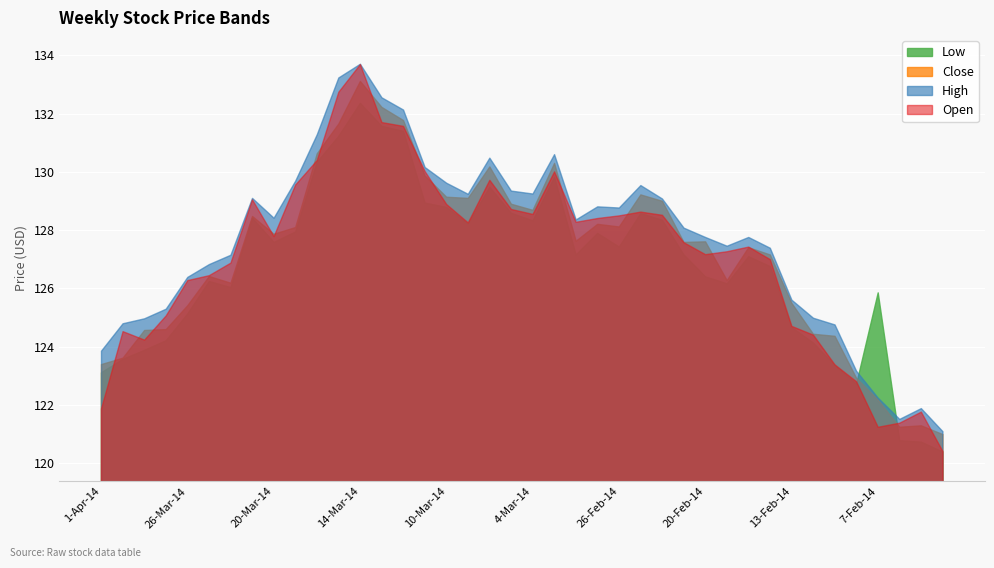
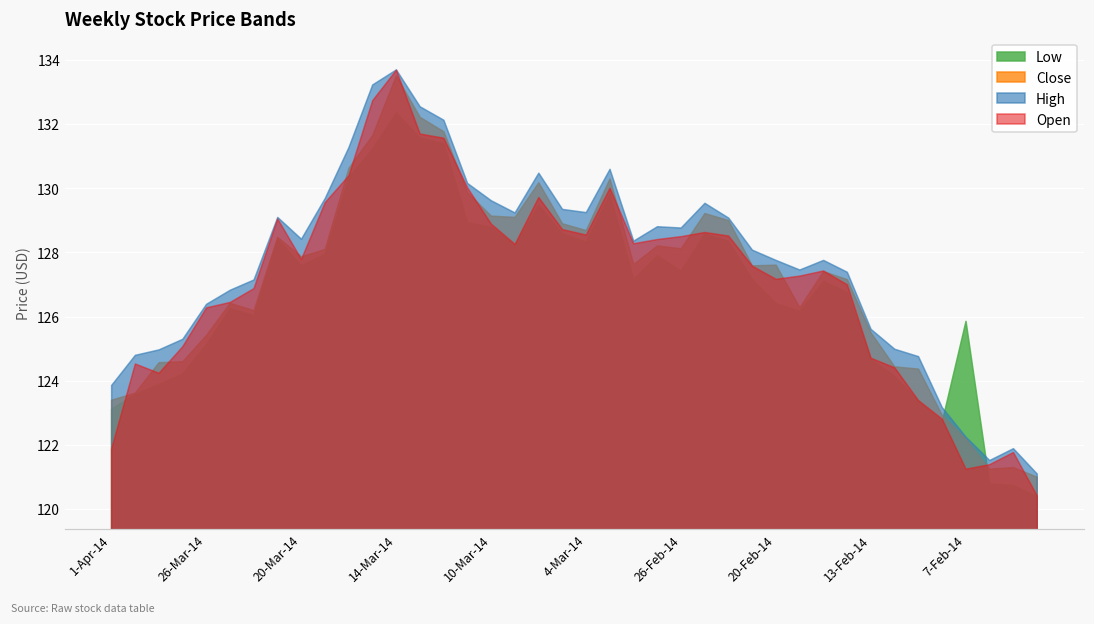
  {
    "Low": {
      "1-Apr-14": 123.1,
      "26-Mar-14": 125.1,
      "20-Mar-14": 127.6,
      "14-Mar-14": 132.4,
      "10-Mar-14": 128.8,
      "4-Mar-14": 128.3,
      "26-Feb-14": 127.4,
      "20-Feb-14": 126.4,
      "7-Feb-14": 125.9
    },
    "Close": {
      "1-Apr-14": 123.4,
      "26-Mar-14": 125.4,
-     "14-Mar-14": 133.1,
+     "14-Mar-14": 133.5,
      "10-Mar-14": 129.1,
      "4-Mar-14": 128.7,
      "26-Feb-14": 128.1,
      "20-Feb-14": 127.6,
      "13-Feb-14": 125.5
    },
    "High": {
      "1-Apr-14": 123.9,
      "26-Mar-14": 126.4,
      "20-Mar-14": 128.4,
      "10-Mar-14": 129.6,
      "4-Mar-14": 129.2,
      "26-Feb-14": 128.8,
      "20-Feb-14": 127.8,
      "13-Feb-14": 125.6
    },
    "Open": {
      "1-Apr-14": 121.9,
      "26-Mar-14": 126.3,
      "10-Mar-14": 128.9,
      "4-Mar-14": 128.5,
      "26-Feb-14": 128.5,
      "20-Feb-14": 127.2,
      "7-Feb-14": 121.2
    }
  }
